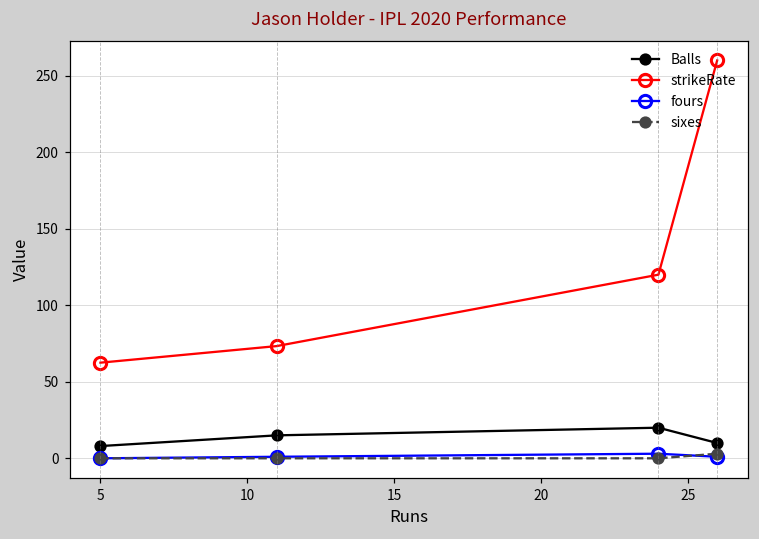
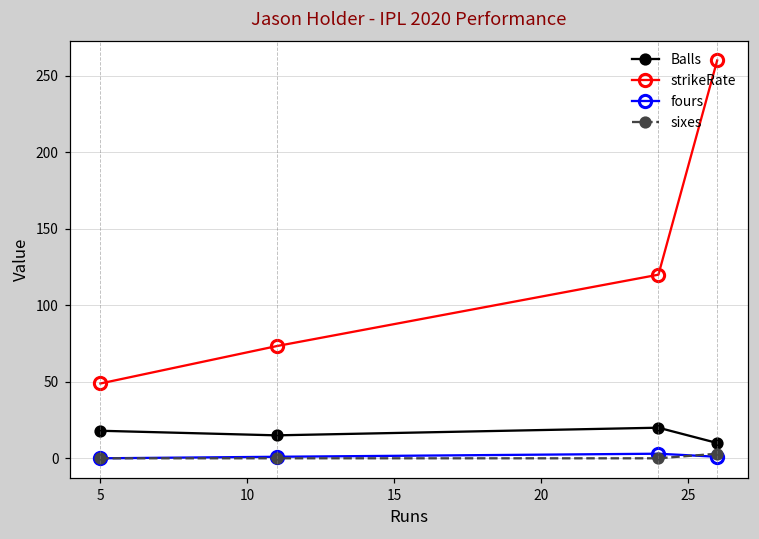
  {
    "Balls": {
-     "5": 8
+     "5": 18
    },
    "strikeRate": {
-     "5": 63
+     "5": 49
    }
  }
